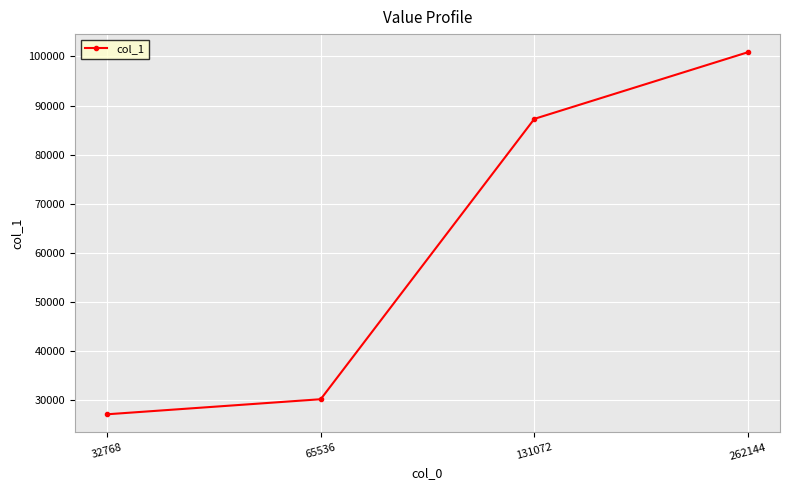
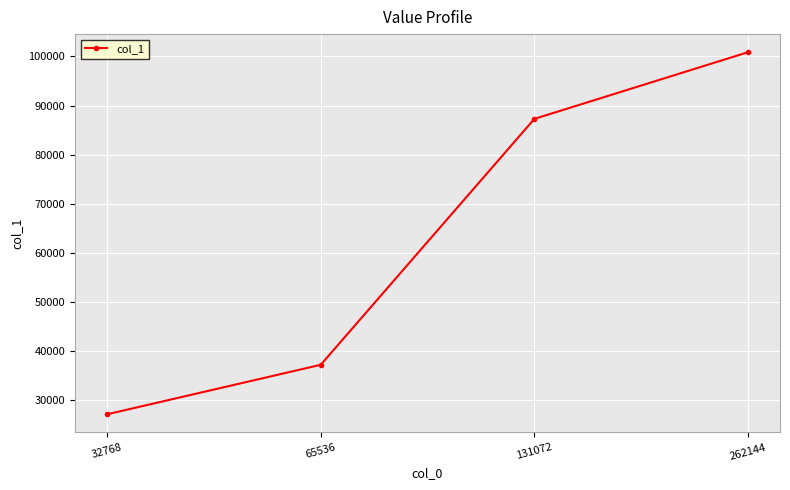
  {
    "32768": 27000,
-   "65536": 30000,
+   "65536": 37000,
    "131072": 87000,
    "262144": 101000
  }
